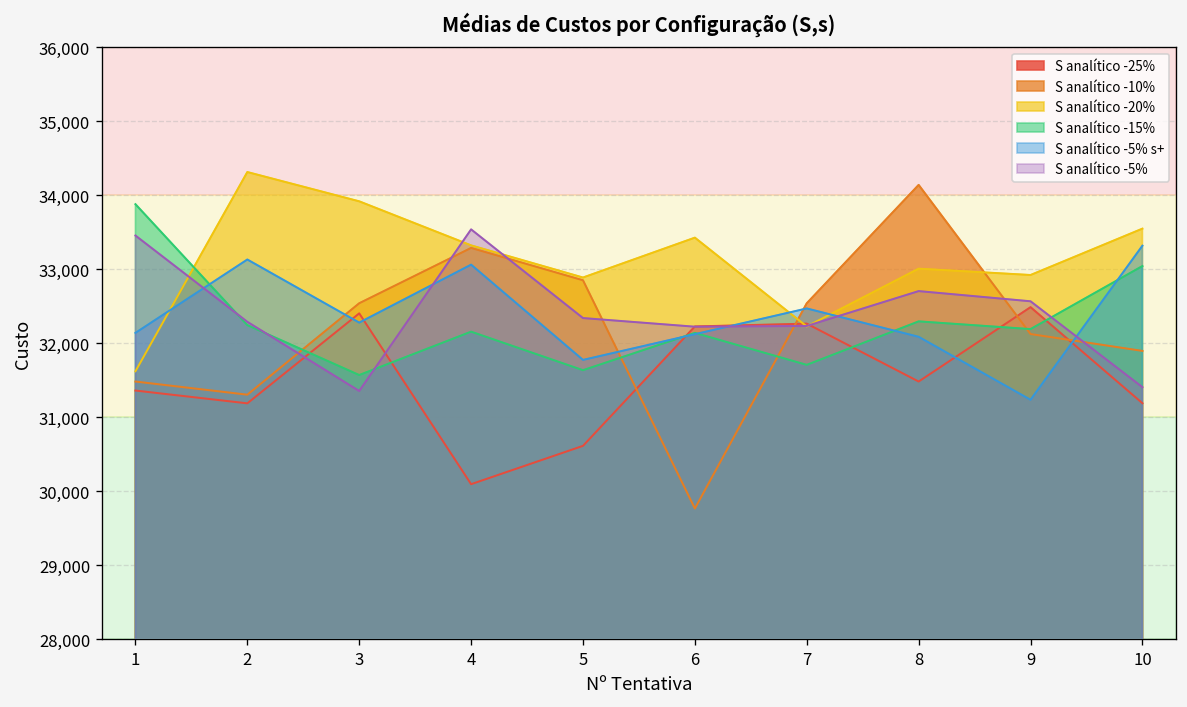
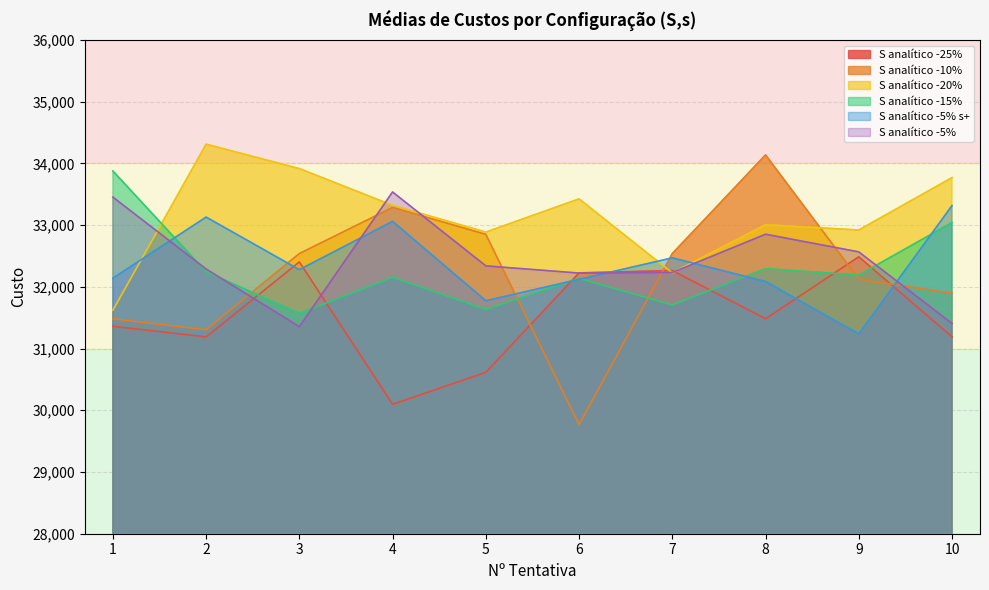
  {
    "S analítico -20%": {
      "1": "31,600",
      "2": "34,300",
      "3": "33,900",
      "6": "33,400",
      "8": "33,000",
      "9": "32,900",
-     "10": "33,500"
+     "10": "33,800"
    },
    "S analítico -15%": {
      "1": "33,900",
      "2": "32,200",
      "3": "31,600",
      "4": "32,200",
      "5": "31,600",
      "7": "31,700",
      "8": "32,300",
      "9": "32,200",
      "10": "33,000"
    },
    "S analítico -5% s+": {
      "1": "32,100",
      "2": "33,100",
      "3": "32,300",
      "4": "33,100",
      "5": "31,800",
      "7": "32,500",
      "8": "32,100",
      "9": "31,200",
      "10": "33,300"
    },
    "S analítico -5%": {
      "1": "33,500",
      "2": "32,300",
      "3": "31,400",
      "4": "33,500",
      "5": "32,300",
-     "8": "32,700",
+     "8": "32,900",
      "9": "32,600",
      "10": "31,400"
    }
  }
